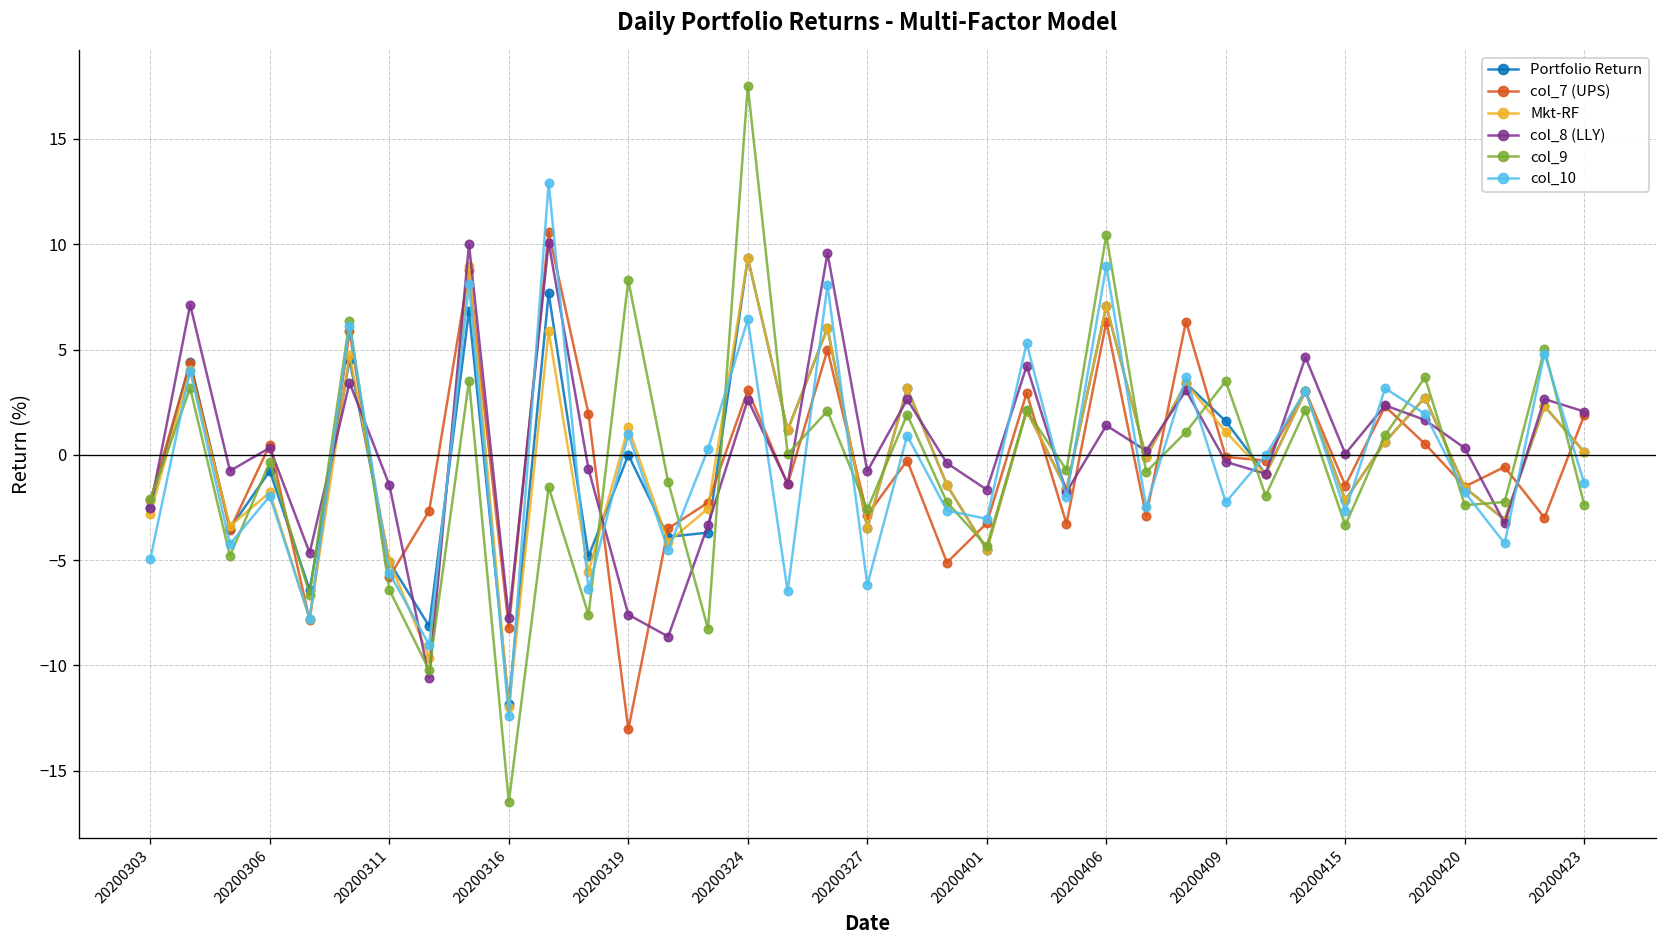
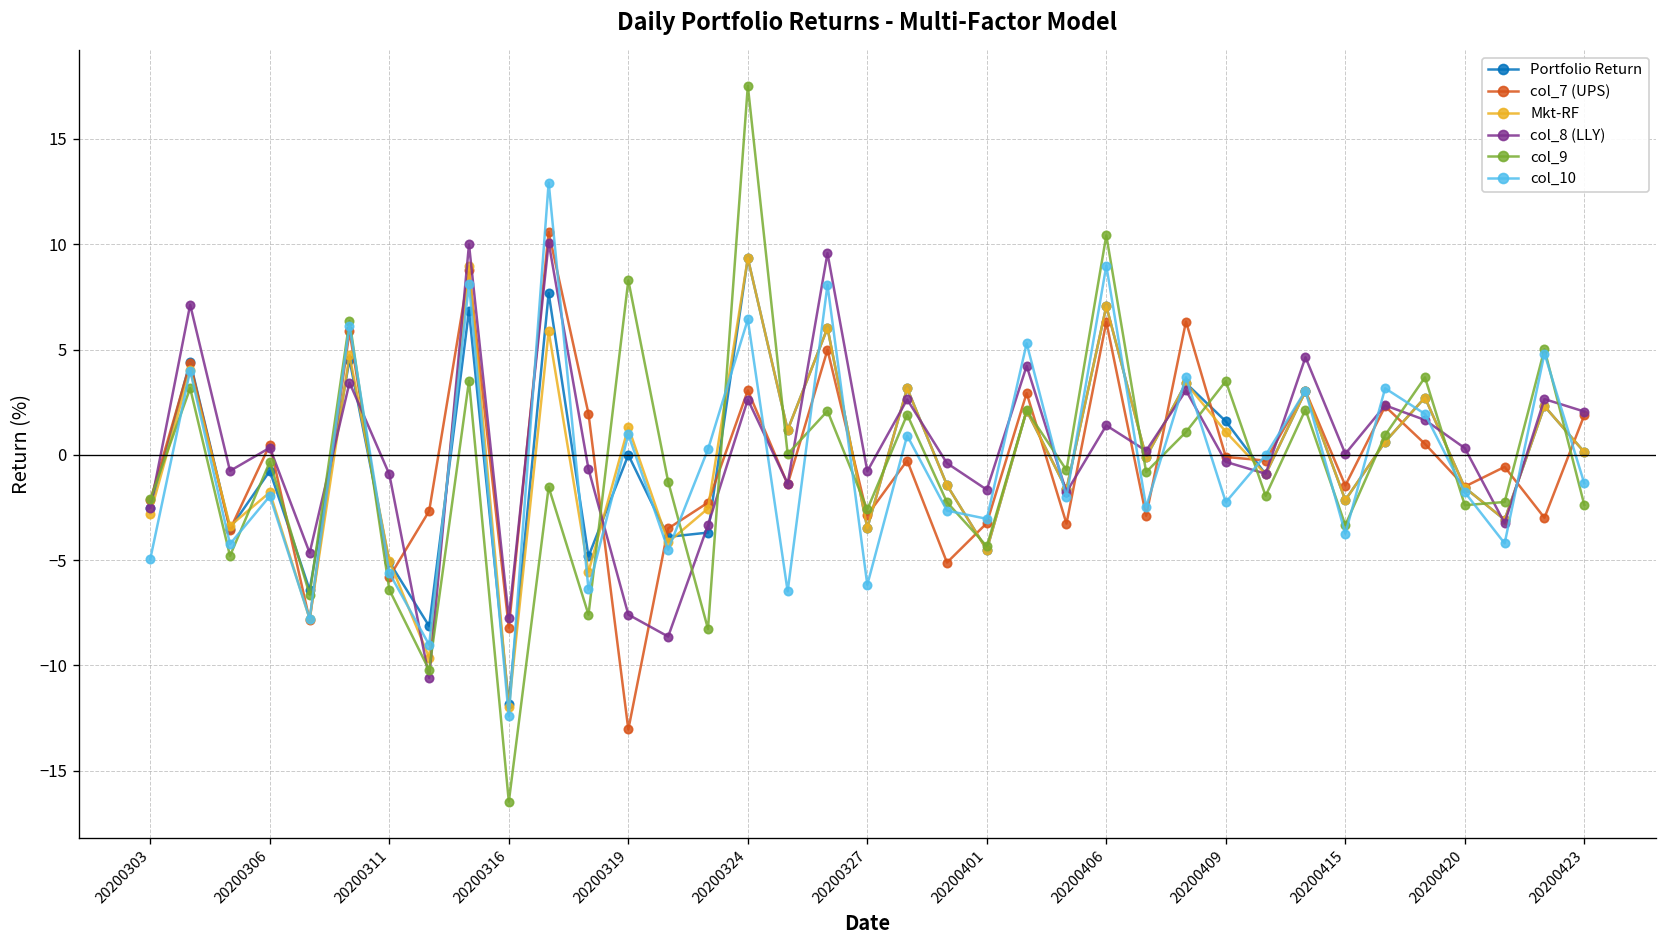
  {
    "Portfolio Return": {
      "20200306": -0.8,
      "20200316": -11.8,
      "20200319": 0.0,
      "20200409": 1.6
    },
    "col_7 (UPS)": {
      "20200306": 0.5,
      "20200311": -5.8,
      "20200316": -8.2,
      "20200319": -13.0,
      "20200324": 3.1,
      "20200327": -2.9,
      "20200401": -3.2,
      "20200406": 6.3,
      "20200409": -0.1,
      "20200415": -1.5,
      "20200423": 1.9
    },
    "Mkt-RF": {
      "20200303": -2.8,
      "20200306": -1.8,
      "20200316": -12.0,
      "20200319": 1.3,
      "20200409": 1.1
    },
    "col_8 (LLY)": {
      "20200306": 0.3,
-     "20200311": -1.4,
+     "20200311": -0.9,
      "20200316": -7.8,
      "20200319": -7.6,
      "20200324": 2.6,
      "20200327": -0.8,
      "20200401": -1.7,
      "20200406": 1.4,
      "20200409": -0.3,
      "20200415": 0.0,
      "20200420": 0.3,
      "20200423": 2.1
    },
    "col_9": {
      "20200306": -0.3,
      "20200311": -6.4,
      "20200316": -16.5,
      "20200319": 8.3,
      "20200324": 17.5,
      "20200327": -2.6,
      "20200401": -4.3,
      "20200406": 10.4,
      "20200409": 3.5,
      "20200415": -3.3,
      "20200420": -2.4,
      "20200423": -2.4
    },
    "col_10": {
      "20200303": -4.9,
      "20200306": -2.0,
      "20200311": -5.6,
      "20200316": -12.4,
      "20200319": 1.0,
      "20200324": 6.4,
      "20200327": -6.2,
      "20200401": -3.0,
      "20200406": 9.0,
      "20200409": -2.3,
-     "20200415": -2.7,
+     "20200415": -3.7,
      "20200420": -1.8,
      "20200423": -1.4
    }
  }
